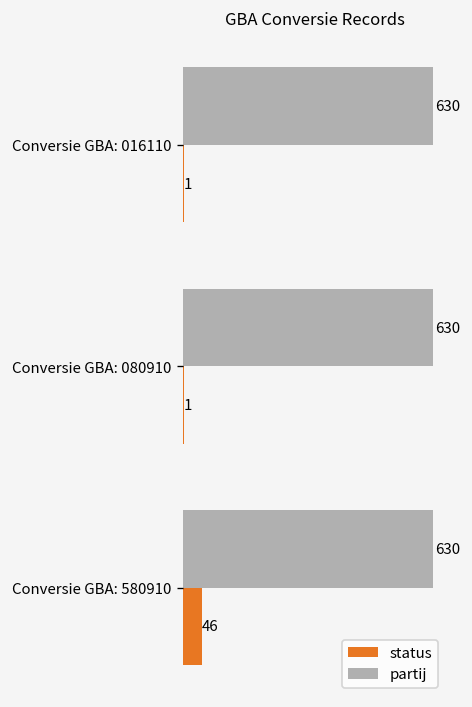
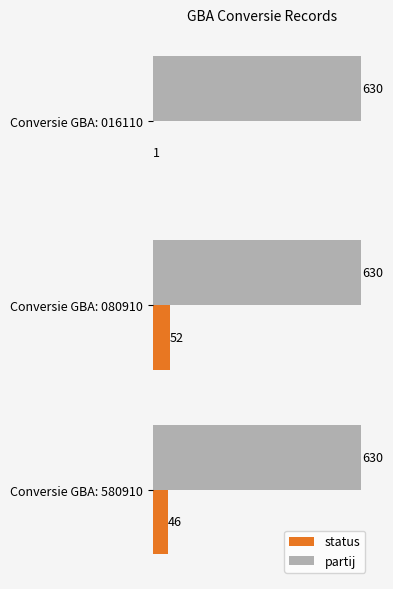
  {
    "status": {
      "Conversie GBA: 016110": 1,
-     "Conversie GBA: 080910": 1,
+     "Conversie GBA: 080910": 52,
      "Conversie GBA: 580910": 46
    },
    "partij": {
      "Conversie GBA: 016110": 630,
      "Conversie GBA: 080910": 630,
      "Conversie GBA: 580910": 630
    }
  }
